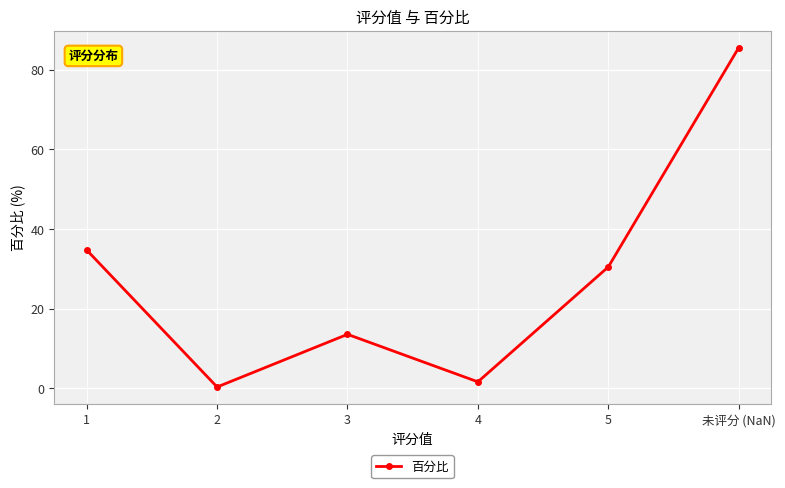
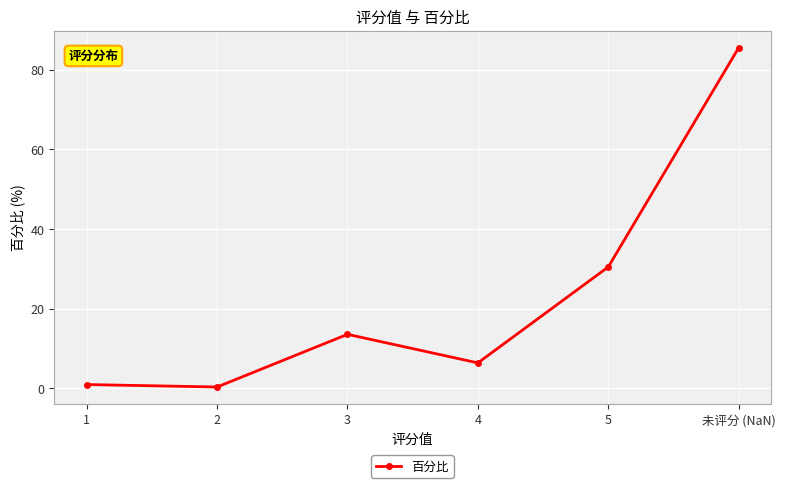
  {
-   "1": 35,
+   "1": 1,
    "2": 0,
    "3": 14,
-   "4": 2,
+   "4": 6,
    "5": 30,
    "未评分 (NaN)": 86
  }
